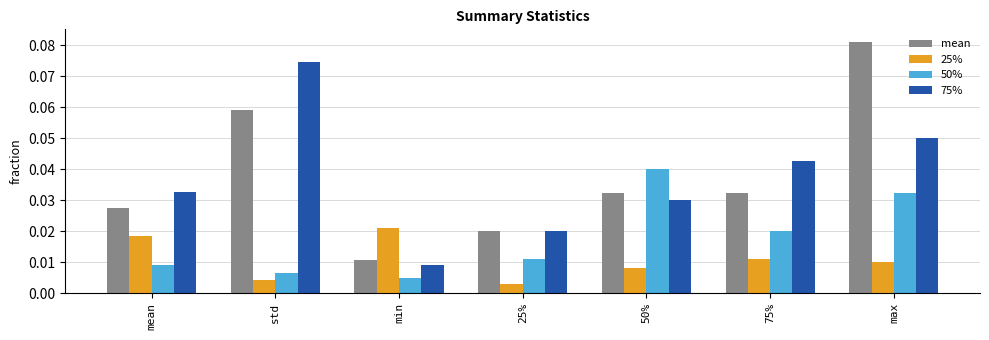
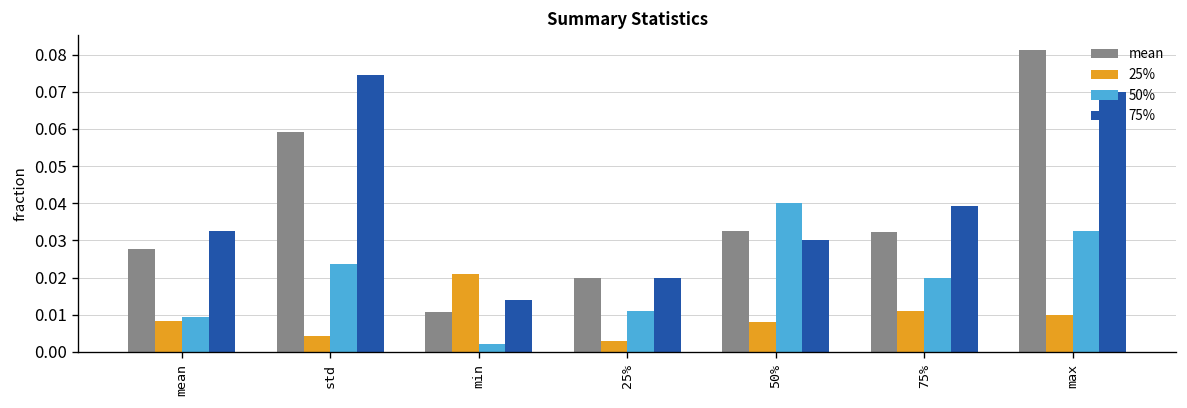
  {
    "mean": {
      "mean": 0.028,
      "std": 0.059,
      "min": 0.011,
      "25%": 0.020,
      "50%": 0.032,
      "75%": 0.032,
      "max": 0.081
    },
    "25%": {
-     "mean": 0.018,
+     "mean": 0.008,
      "std": 0.004,
      "min": 0.021,
      "25%": 0.003,
      "50%": 0.008,
      "75%": 0.011,
      "max": 0.010
    },
    "50%": {
      "mean": 0.009,
-     "std": 0.007,
-     "min": 0.005,
+     "std": 0.024,
+     "min": 0.002,
      "25%": 0.011,
      "50%": 0.040,
      "75%": 0.020,
      "max": 0.033
    },
    "75%": {
      "mean": 0.033,
      "std": 0.075,
-     "min": 0.009,
+     "min": 0.014,
      "25%": 0.020,
      "50%": 0.030,
-     "75%": 0.043,
-     "max": 0.05
+     "75%": 0.039,
+     "max": 0.07
    }
  }
